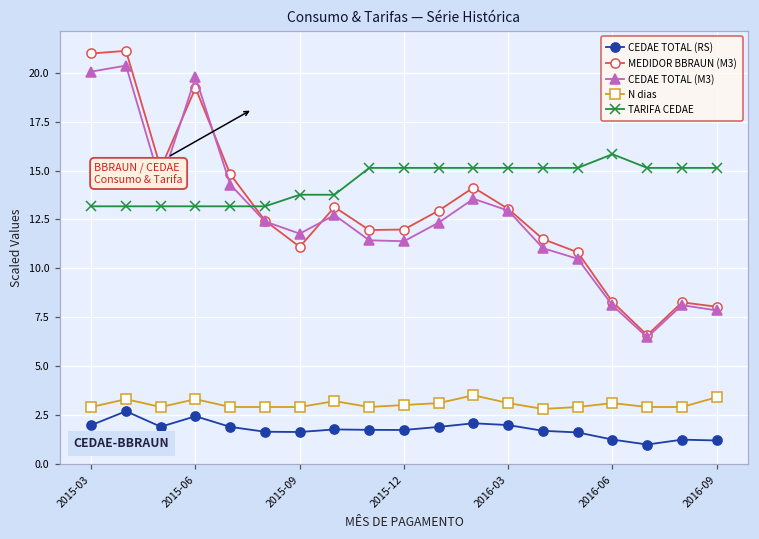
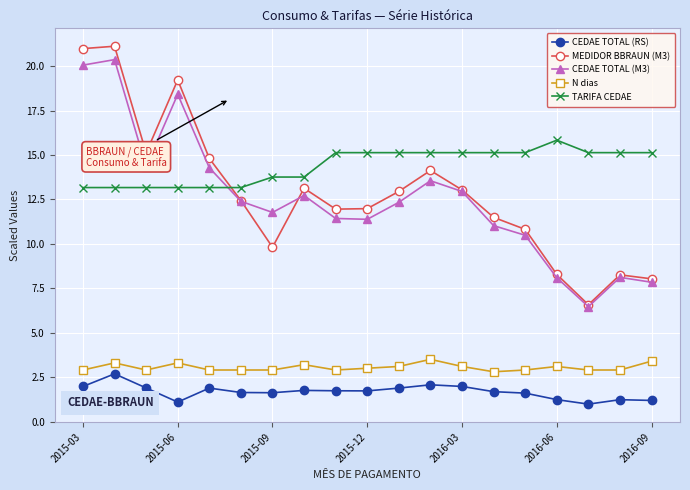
  {
    "CEDAE TOTAL (RS)": {
      "2015-03": 2.0,
-     "2015-06": 2.4,
+     "2015-06": 1.1,
      "2015-09": 1.6,
      "2015-12": 1.7,
      "2016-03": 2.0,
      "2016-06": 1.2,
      "2016-09": 1.2
    },
    "MEDIDOR BBRAUN (M3)": {
      "2015-03": 21.0,
      "2015-06": 19.2,
-     "2015-09": 11.1,
+     "2015-09": 9.8,
      "2015-12": 12.0,
      "2016-06": 8.3,
      "2016-09": 8.0
    },
    "CEDAE TOTAL (M3)": {
      "2015-03": 20.1,
-     "2015-06": 19.8,
+     "2015-06": 18.4,
      "2015-09": 11.8,
      "2015-12": 11.4,
      "2016-06": 8.1,
      "2016-09": 7.8
    },
    "N dias": {
      "2015-03": 2.9,
      "2015-06": 3.3,
      "2015-09": 2.9,
      "2015-12": 3.0,
      "2016-03": 3.1,
      "2016-06": 3.1,
      "2016-09": 3.4
    },
    "TARIFA CEDAE": {
      "2015-03": 13.2,
      "2015-06": 13.2,
      "2015-09": 13.8,
      "2015-12": 15.1,
      "2016-03": 15.1,
      "2016-06": 15.8,
      "2016-09": 15.1
    }
  }
